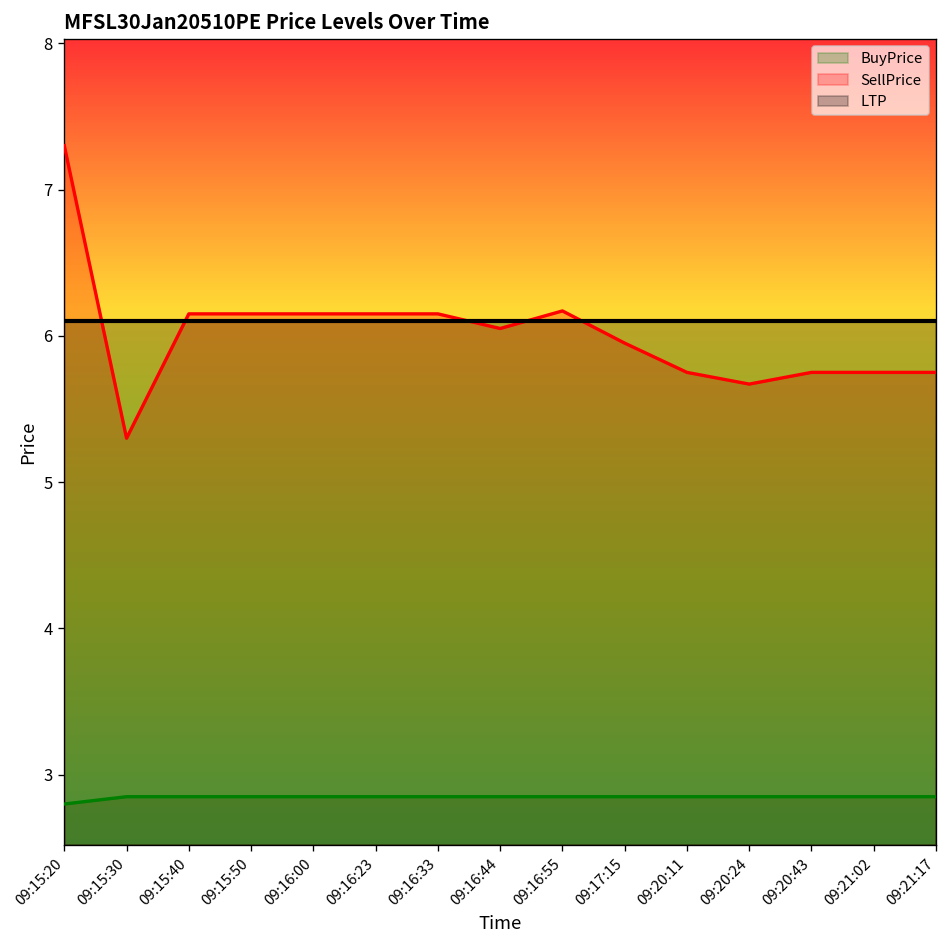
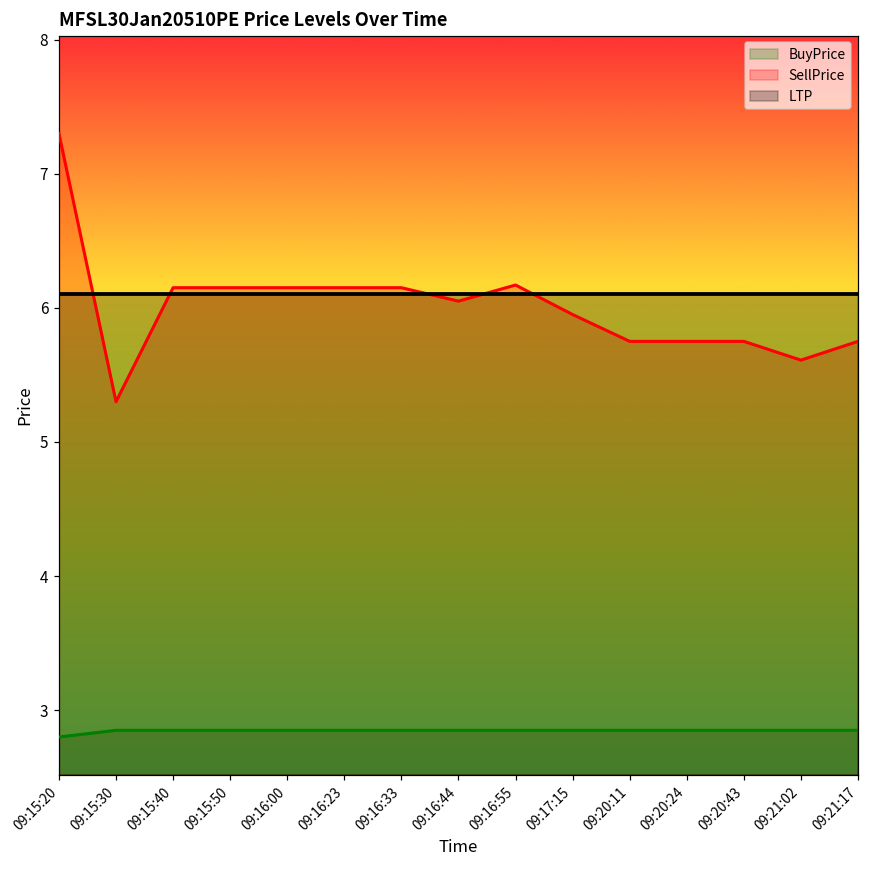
  {
    "SellPrice": {
      "09:15:20": 7.30,
      "09:15:30": 5.30,
      "09:15:40": 6.15,
      "09:15:50": 6.15,
      "09:16:00": 6.15,
      "09:16:23": 6.15,
      "09:16:33": 6.15,
      "09:16:44": 6.05,
      "09:16:55": 6.17,
      "09:17:15": 5.95,
      "09:20:11": 5.75,
-     "09:20:24": 5.67,
+     "09:20:24": 5.75,
      "09:20:43": 5.75,
-     "09:21:02": 5.75,
+     "09:21:02": 5.61,
      "09:21:17": 5.75
    }
  }
